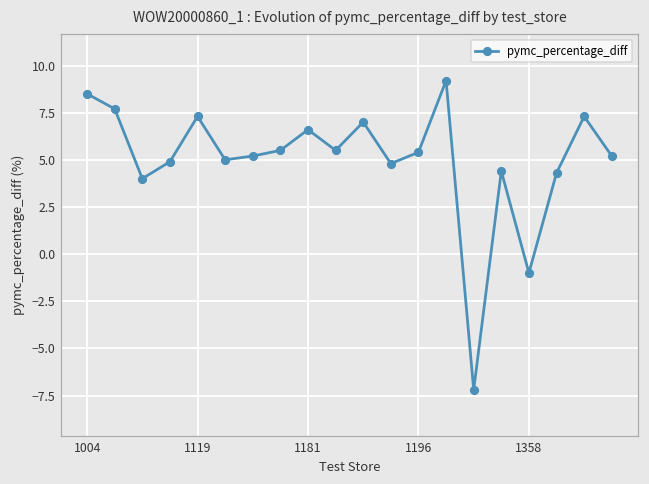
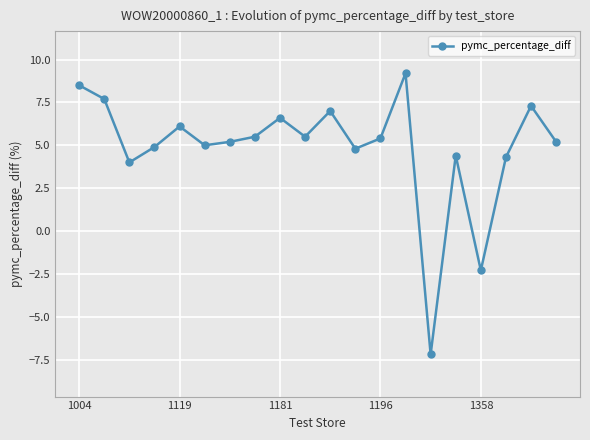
  {
    "1004": 8.5,
-   "1119": 7.3,
+   "1119": 6.1,
    "1181": 6.6,
    "1196": 5.4,
-   "1358": -1.0
+   "1358": -2.3
  }
